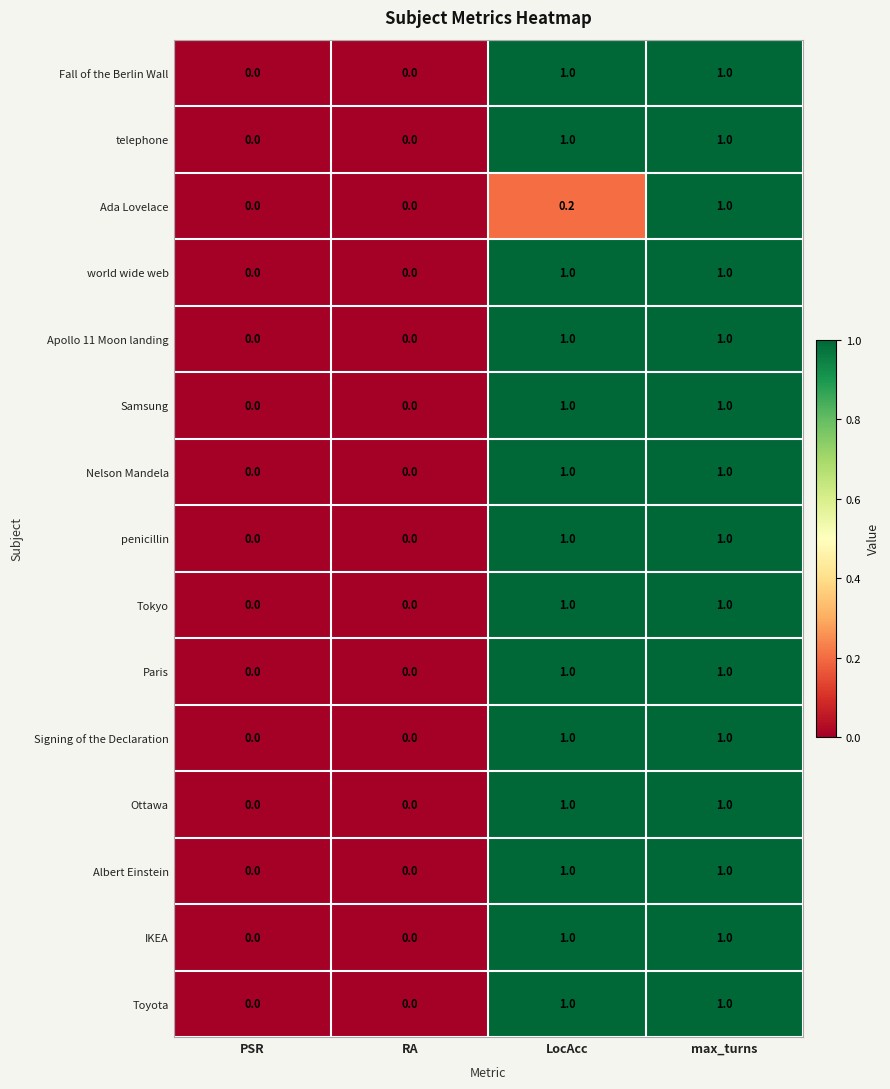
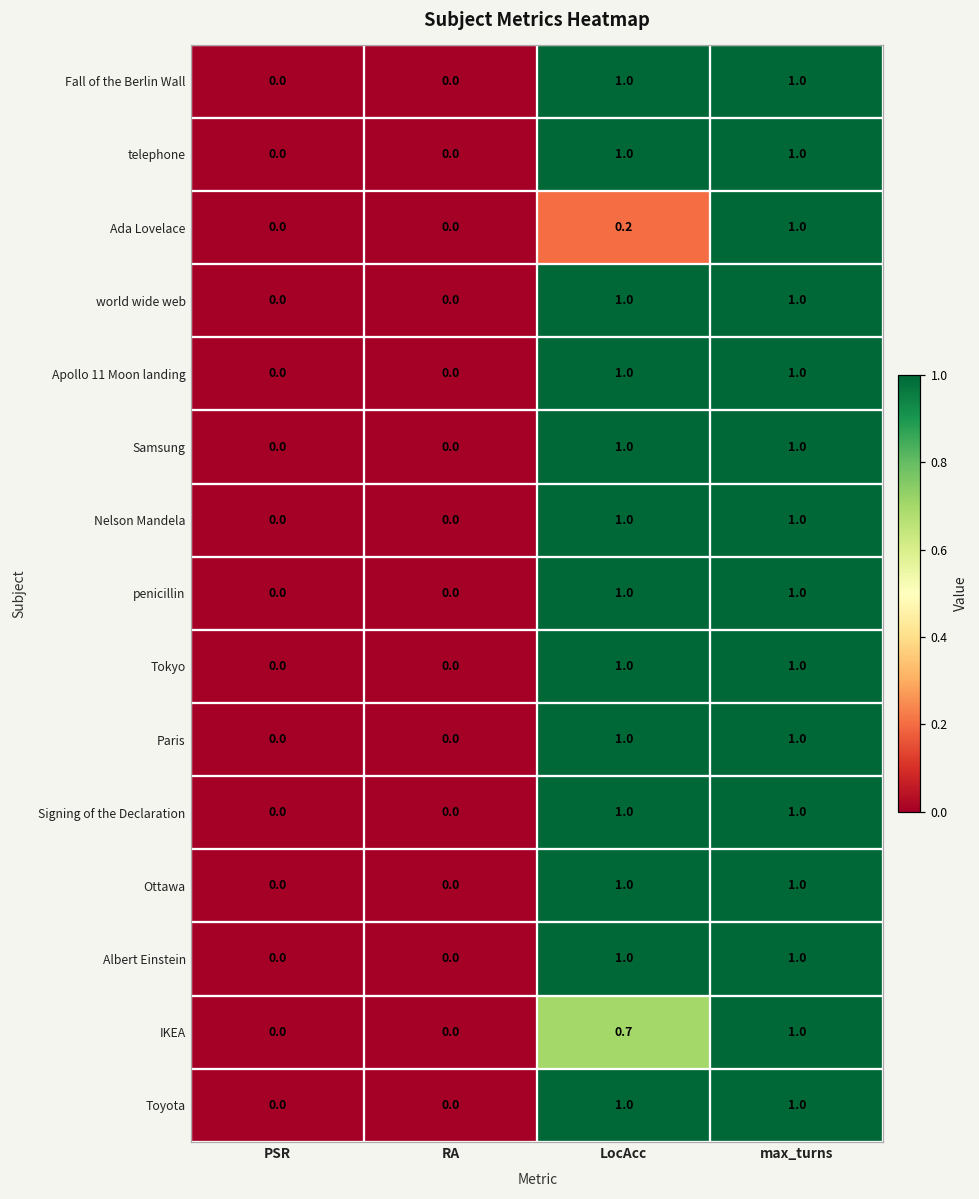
  {
    "Fall of the Berlin Wall": {
      "PSR": 0.0,
      "RA": 0.0,
      "LocAcc": 1.0,
      "max_turns": 1.0
    },
    "telephone": {
      "PSR": 0.0,
      "RA": 0.0,
      "LocAcc": 1.0,
      "max_turns": 1.0
    },
    "Ada Lovelace": {
      "PSR": 0.0,
      "RA": 0.0,
      "LocAcc": 0.2,
      "max_turns": 1.0
    },
    "world wide web": {
      "PSR": 0.0,
      "RA": 0.0,
      "LocAcc": 1.0,
      "max_turns": 1.0
    },
    "Apollo 11 Moon landing": {
      "PSR": 0.0,
      "RA": 0.0,
      "LocAcc": 1.0,
      "max_turns": 1.0
    },
    "Samsung": {
      "PSR": 0.0,
      "RA": 0.0,
      "LocAcc": 1.0,
      "max_turns": 1.0
    },
    "Nelson Mandela": {
      "PSR": 0.0,
      "RA": 0.0,
      "LocAcc": 1.0,
      "max_turns": 1.0
    },
    "penicillin": {
      "PSR": 0.0,
      "RA": 0.0,
      "LocAcc": 1.0,
      "max_turns": 1.0
    },
    "Tokyo": {
      "PSR": 0.0,
      "RA": 0.0,
      "LocAcc": 1.0,
      "max_turns": 1.0
    },
    "Paris": {
      "PSR": 0.0,
      "RA": 0.0,
      "LocAcc": 1.0,
      "max_turns": 1.0
    },
    "Signing of the Declaration": {
      "PSR": 0.0,
      "RA": 0.0,
      "LocAcc": 1.0,
      "max_turns": 1.0
    },
    "Ottawa": {
      "PSR": 0.0,
      "RA": 0.0,
      "LocAcc": 1.0,
      "max_turns": 1.0
    },
    "Albert Einstein": {
      "PSR": 0.0,
      "RA": 0.0,
      "LocAcc": 1.0,
      "max_turns": 1.0
    },
    "IKEA": {
      "PSR": 0.0,
      "RA": 0.0,
-     "LocAcc": 1.0,
+     "LocAcc": 0.7,
      "max_turns": 1.0
    },
    "Toyota": {
      "PSR": 0.0,
      "RA": 0.0,
      "LocAcc": 1.0,
      "max_turns": 1.0
    }
  }
